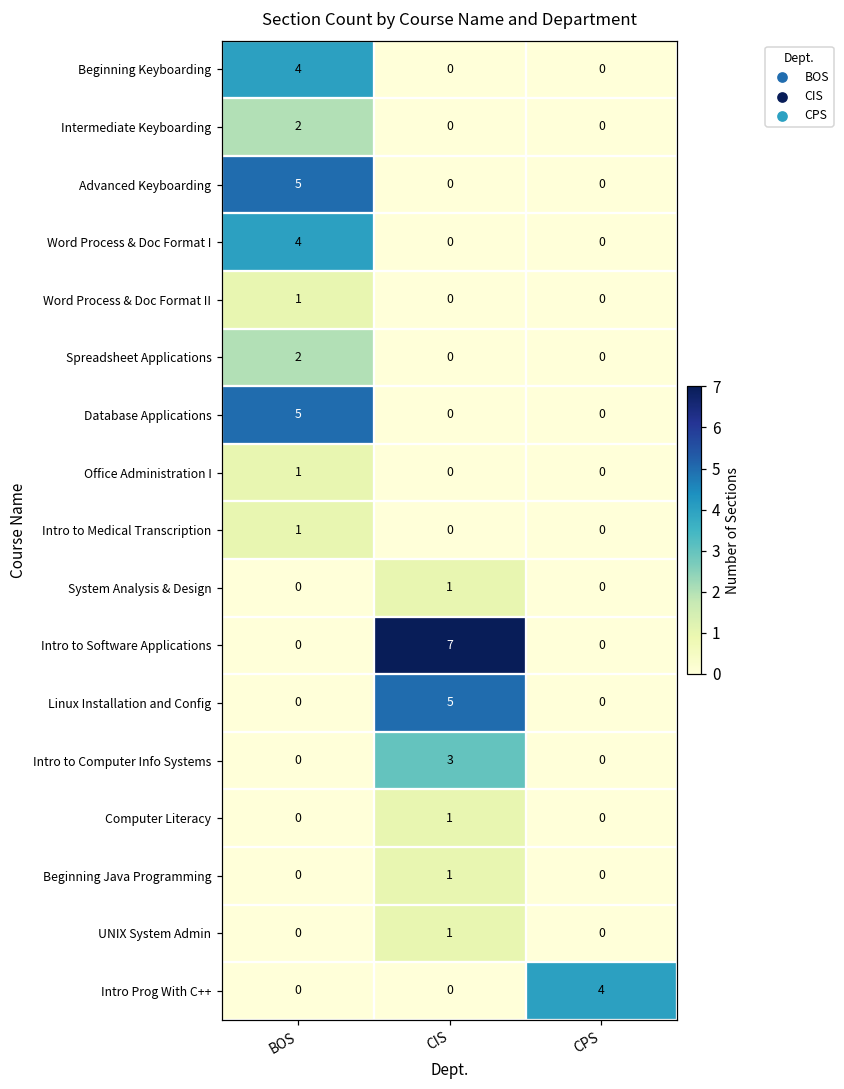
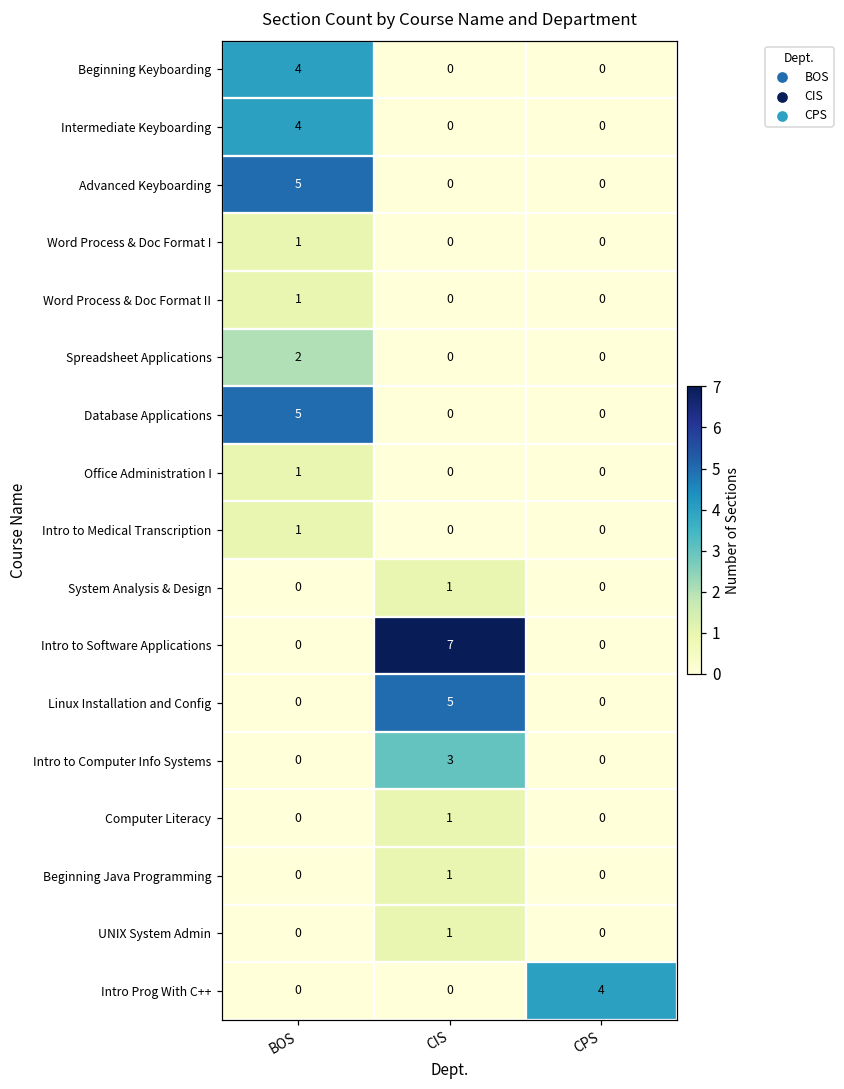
  {
    "Beginning Keyboarding": {
      "BOS": 4,
      "CIS": 0,
      "CPS": 0
    },
    "Intermediate Keyboarding": {
-     "BOS": 2,
+     "BOS": 4,
      "CIS": 0,
      "CPS": 0
    },
    "Advanced Keyboarding": {
      "BOS": 5,
      "CIS": 0,
      "CPS": 0
    },
    "Word Process & Doc Format I": {
-     "BOS": 4,
+     "BOS": 1,
      "CIS": 0,
      "CPS": 0
    },
    "Word Process & Doc Format II": {
      "BOS": 1,
      "CIS": 0,
      "CPS": 0
    },
    "Spreadsheet Applications": {
      "BOS": 2,
      "CIS": 0,
      "CPS": 0
    },
    "Database Applications": {
      "BOS": 5,
      "CIS": 0,
      "CPS": 0
    },
    "Office Administration I": {
      "BOS": 1,
      "CIS": 0,
      "CPS": 0
    },
    "Intro to Medical Transcription": {
      "BOS": 1,
      "CIS": 0,
      "CPS": 0
    },
    "System Analysis & Design": {
      "BOS": 0,
      "CIS": 1,
      "CPS": 0
    },
    "Intro to Software Applications": {
      "BOS": 0,
      "CIS": 7,
      "CPS": 0
    },
    "Linux Installation and Config": {
      "BOS": 0,
      "CIS": 5,
      "CPS": 0
    },
    "Intro to Computer Info Systems": {
      "BOS": 0,
      "CIS": 3,
      "CPS": 0
    },
    "Computer Literacy": {
      "BOS": 0,
      "CIS": 1,
      "CPS": 0
    },
    "Beginning Java Programming": {
      "BOS": 0,
      "CIS": 1,
      "CPS": 0
    },
    "UNIX System Admin": {
      "BOS": 0,
      "CIS": 1,
      "CPS": 0
    },
    "Intro Prog With C++": {
      "BOS": 0,
      "CIS": 0,
      "CPS": 4
    }
  }
